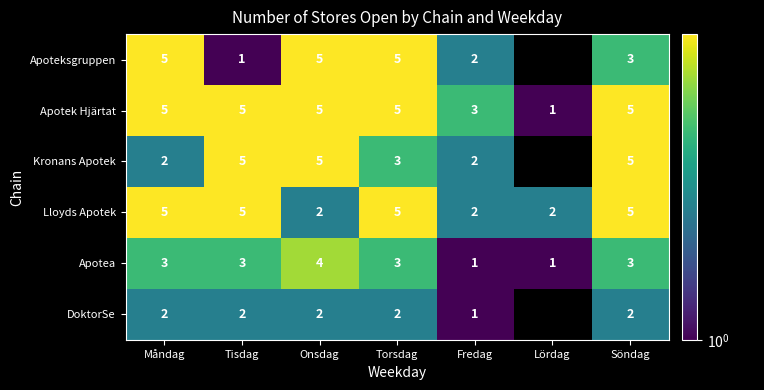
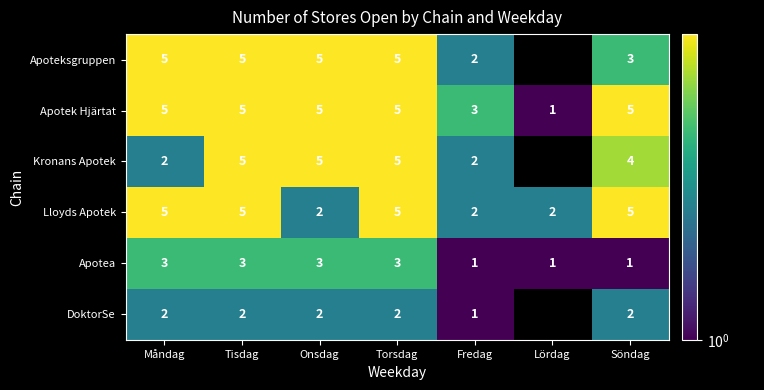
  {
    "Apoteksgruppen": {
      "Måndag": 5,
-     "Tisdag": 1,
+     "Tisdag": 5,
      "Onsdag": 5,
      "Torsdag": 5,
      "Fredag": 2,
      "Söndag": 3
    },
    "Apotek Hjärtat": {
      "Måndag": 5,
      "Tisdag": 5,
      "Onsdag": 5,
      "Torsdag": 5,
      "Fredag": 3,
      "Lördag": 1,
      "Söndag": 5
    },
    "Kronans Apotek": {
      "Måndag": 2,
      "Tisdag": 5,
      "Onsdag": 5,
-     "Torsdag": 3,
+     "Torsdag": 5,
      "Fredag": 2,
-     "Söndag": 5
+     "Söndag": 4
    },
    "Lloyds Apotek": {
      "Måndag": 5,
      "Tisdag": 5,
      "Onsdag": 2,
      "Torsdag": 5,
      "Fredag": 2,
      "Lördag": 2,
      "Söndag": 5
    },
    "Apotea": {
      "Måndag": 3,
      "Tisdag": 3,
-     "Onsdag": 4,
+     "Onsdag": 3,
      "Torsdag": 3,
      "Fredag": 1,
      "Lördag": 1,
-     "Söndag": 3
+     "Söndag": 1
    },
    "DoktorSe": {
      "Måndag": 2,
      "Tisdag": 2,
      "Onsdag": 2,
      "Torsdag": 2,
      "Fredag": 1,
      "Söndag": 2
    }
  }
